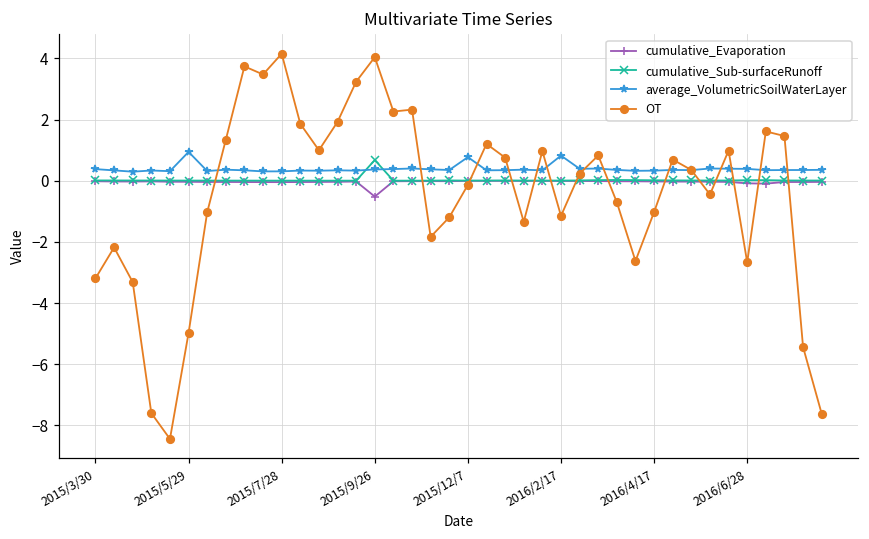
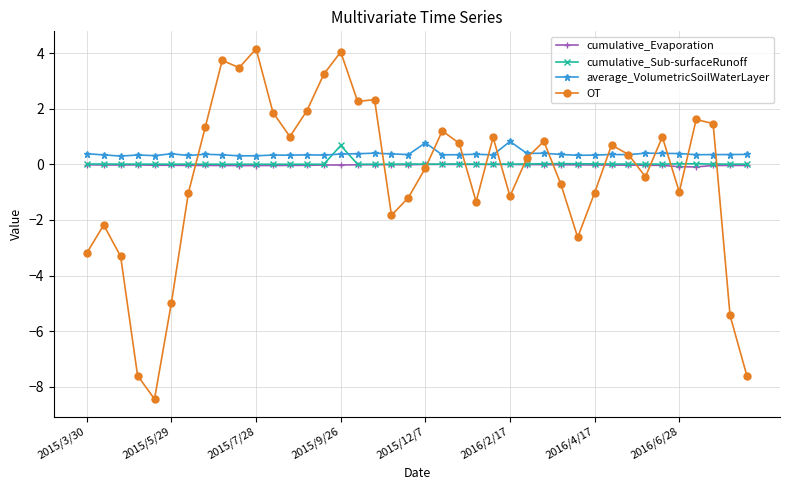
  {
    "cumulative_Evaporation": {
-     "2015/9/26": -0.5,
+     "2015/9/26": 0.0,
      "2016/6/28": -0.1
    },
    "cumulative_Sub-surfaceRunoff": {
      "2015/9/26": 0.7,
      "2016/6/28": 0.0
    },
    "average_VolumetricSoilWaterLayer": {
      "2015/3/30": 0.4,
-     "2015/5/29": 0.9,
+     "2015/5/29": 0.4,
      "2015/7/28": 0.3,
      "2015/9/26": 0.4,
      "2015/12/7": 0.8,
      "2016/2/17": 0.8,
      "2016/4/17": 0.3,
      "2016/6/28": 0.4
    },
    "OT": {
      "2015/3/30": -3.2,
      "2015/5/29": -5.0,
      "2015/7/28": 4.2,
      "2015/9/26": 4.0,
      "2015/12/7": -0.1,
      "2016/2/17": -1.1,
      "2016/4/17": -1.0,
-     "2016/6/28": -2.7
+     "2016/6/28": -1.0
    }
  }
